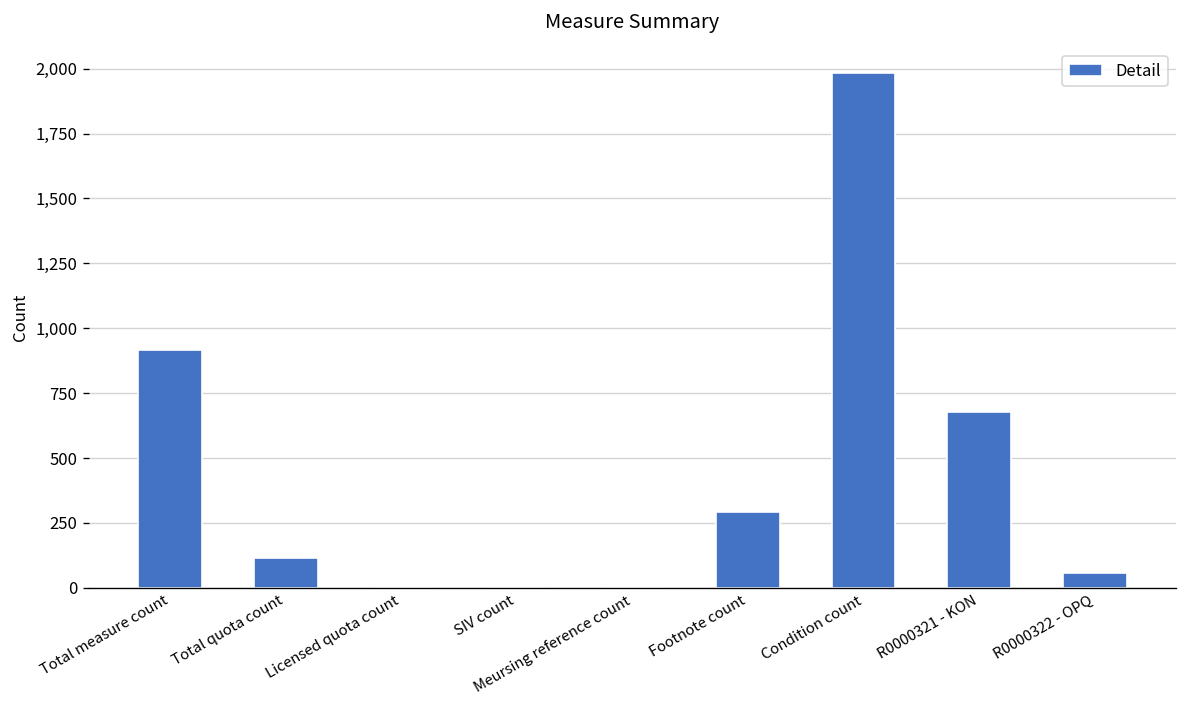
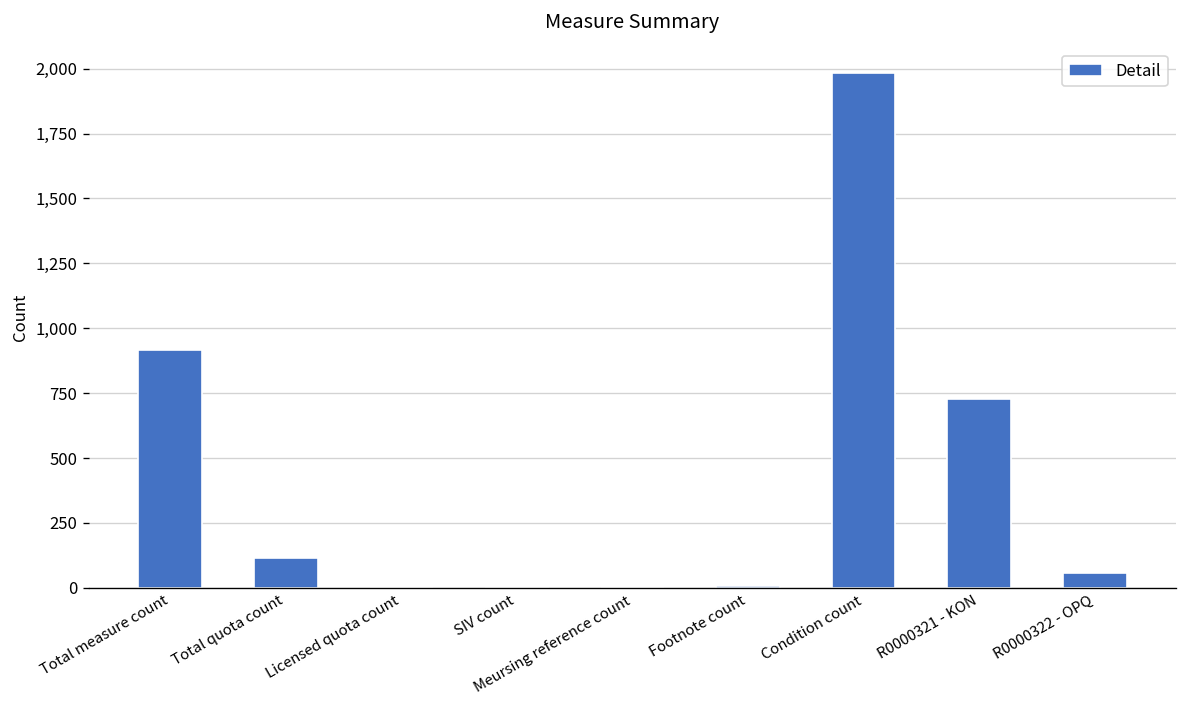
  {
    "Total measure count": "920",
    "Total quota count": "120",
    "Licensed quota count": "0",
    "SIV count": "0",
    "Meursing reference count": "0",
-   "Footnote count": "290",
+   "Footnote count": "10",
    "Condition count": "1,980",
-   "R0000321 - KON": "680",
+   "R0000321 - KON": "730",
    "R0000322 - OPQ": "60"
  }
